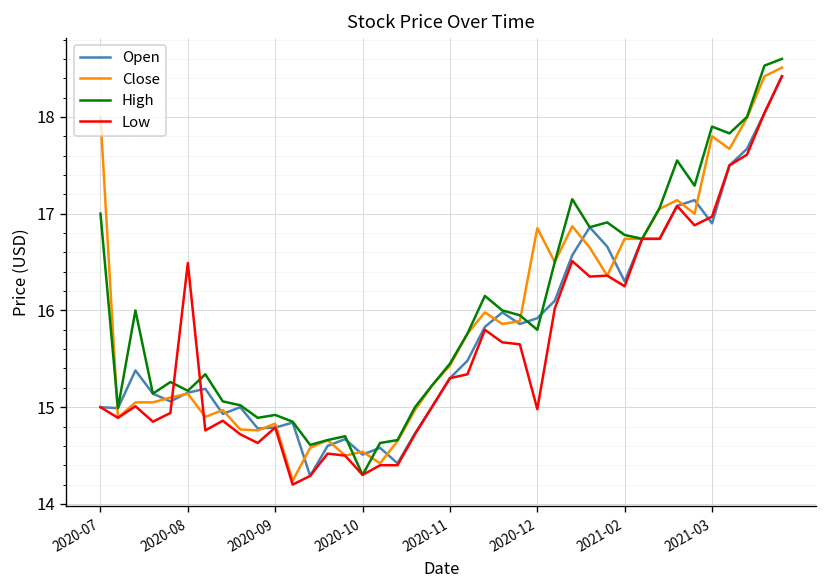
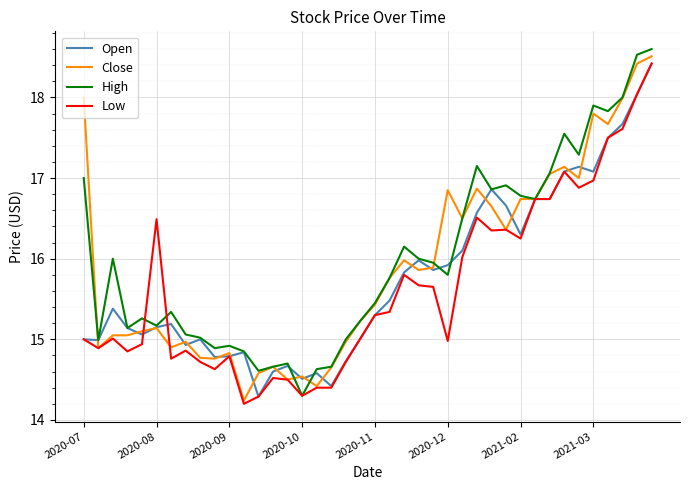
  {
    "Open": {
      "2020-12": 15.9,
      "2021-02": 16.3,
-     "2021-03": 16.9
+     "2021-03": 17.1
    },
    "Close": {
      "2020-09": 14.8,
      "2020-12": 16.9,
      "2021-02": 16.7,
      "2021-03": 17.8
    },
    "High": {
      "2020-07": 17.0,
      "2020-09": 14.9,
      "2020-12": 15.8,
      "2021-02": 16.8,
      "2021-03": 17.9
    },
    "Low": {
      "2020-08": 16.5,
      "2020-12": 15.0,
      "2021-02": 16.3,
      "2021-03": 17.0
    }
  }
